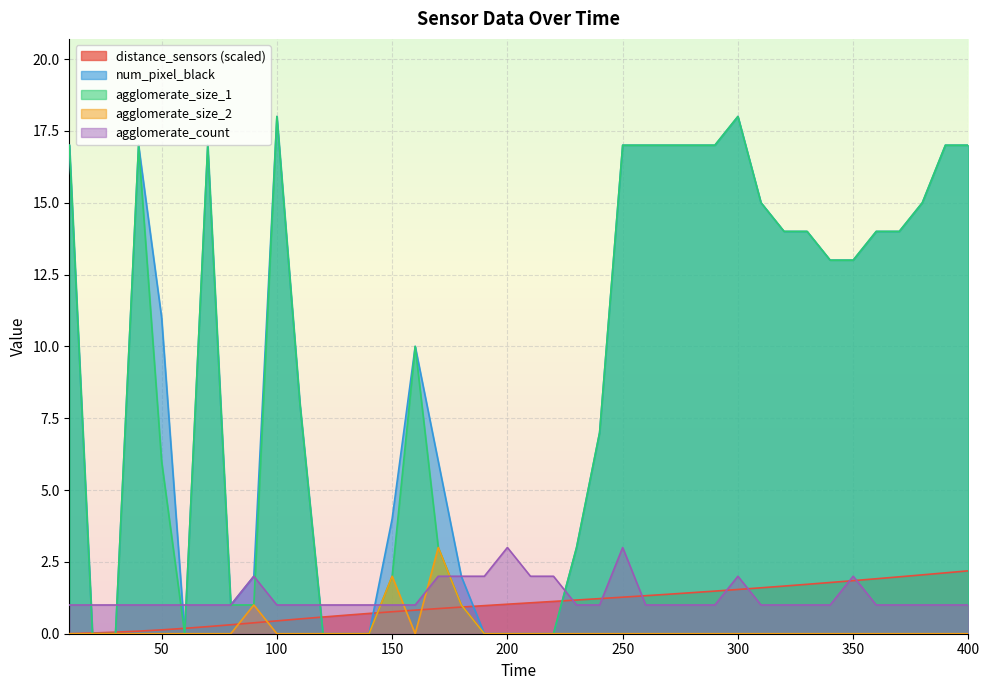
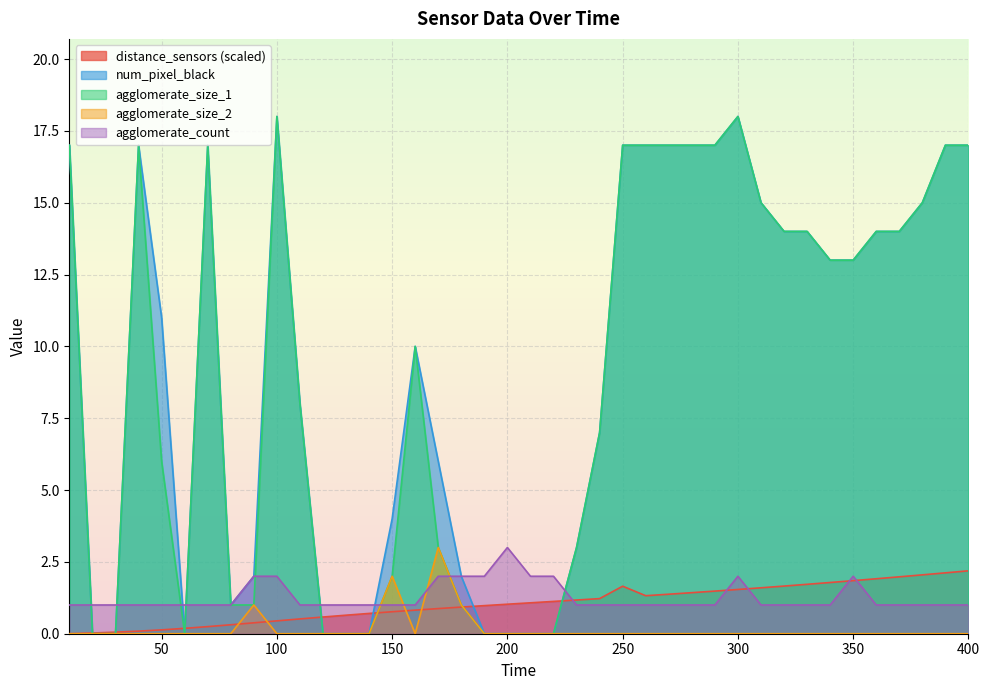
  {
    "distance_sensors (scaled)": {
      "50": 0.1,
      "100": 0.4,
      "150": 0.8,
      "200": 1.0,
-     "250": 1.3,
+     "250": 1.7,
      "300": 1.5,
      "350": 1.8,
      "400": 2.2
    },
    "num_pixel_black": {
      "50": 11.0,
      "150": 4.0
    },
    "agglomerate_size_1": {
      "50": 6.0
    },
    "agglomerate_size_2": {
      "50": 0.0,
      "100": 0.0,
      "250": 0.0,
      "300": 0.0,
      "350": 0.0,
      "400": 0.0
    },
    "agglomerate_count": {
      "50": 1,
-     "100": 1,
+     "100": 2,
      "150": 1,
      "200": 3,
-     "250": 3,
+     "250": 1,
      "300": 2,
      "350": 2,
      "400": 1
    }
  }
